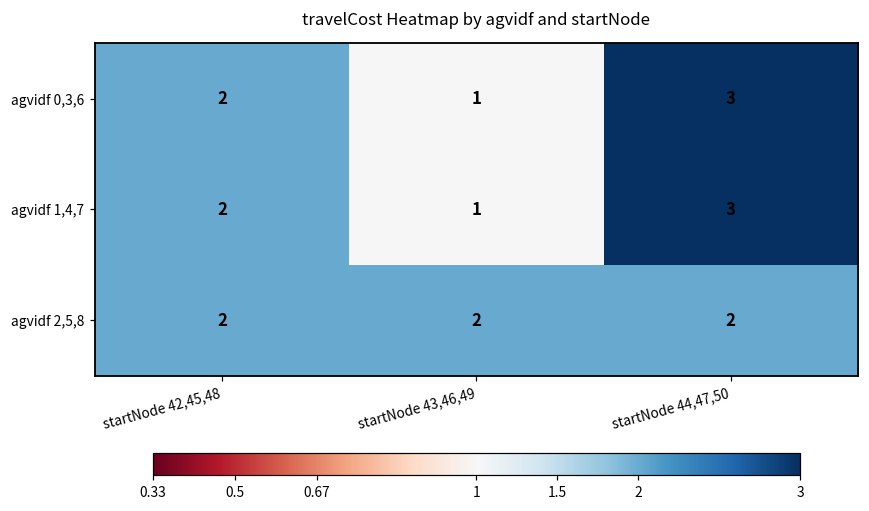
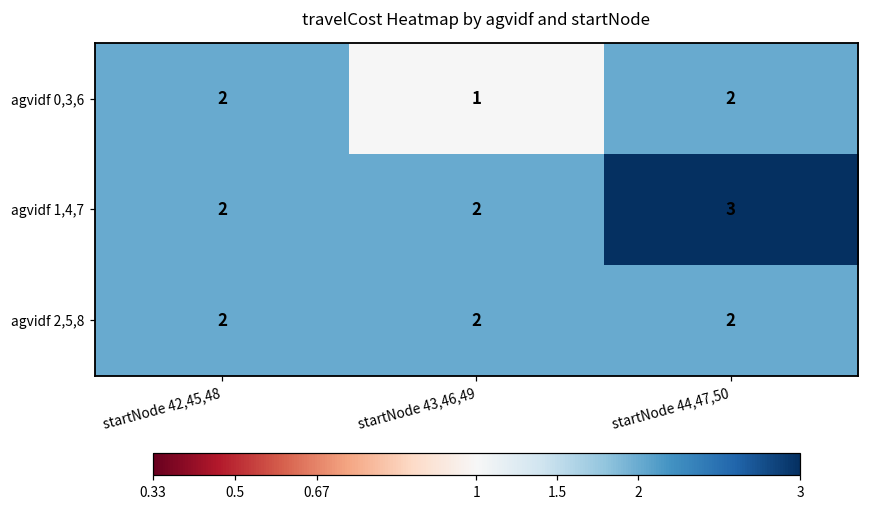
  {
    "agvidf 0,3,6": {
      "startNode 42,45,48": 2,
      "startNode 43,46,49": 1,
-     "startNode 44,47,50": 3
+     "startNode 44,47,50": 2
    },
    "agvidf 1,4,7": {
      "startNode 42,45,48": 2,
-     "startNode 43,46,49": 1,
+     "startNode 43,46,49": 2,
      "startNode 44,47,50": 3
    },
    "agvidf 2,5,8": {
      "startNode 42,45,48": 2,
      "startNode 43,46,49": 2,
      "startNode 44,47,50": 2
    }
  }
